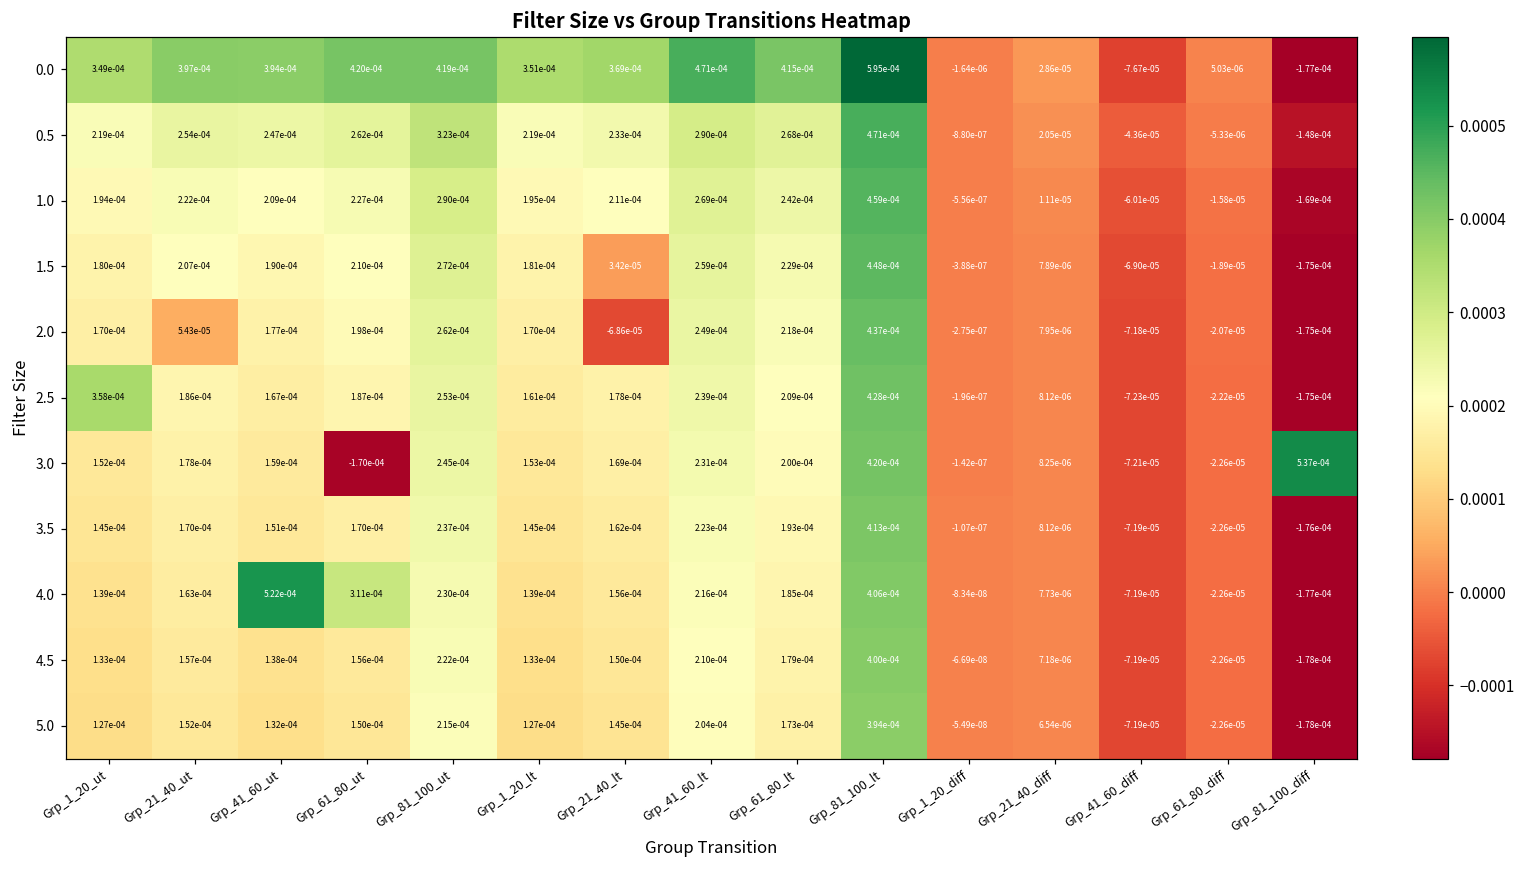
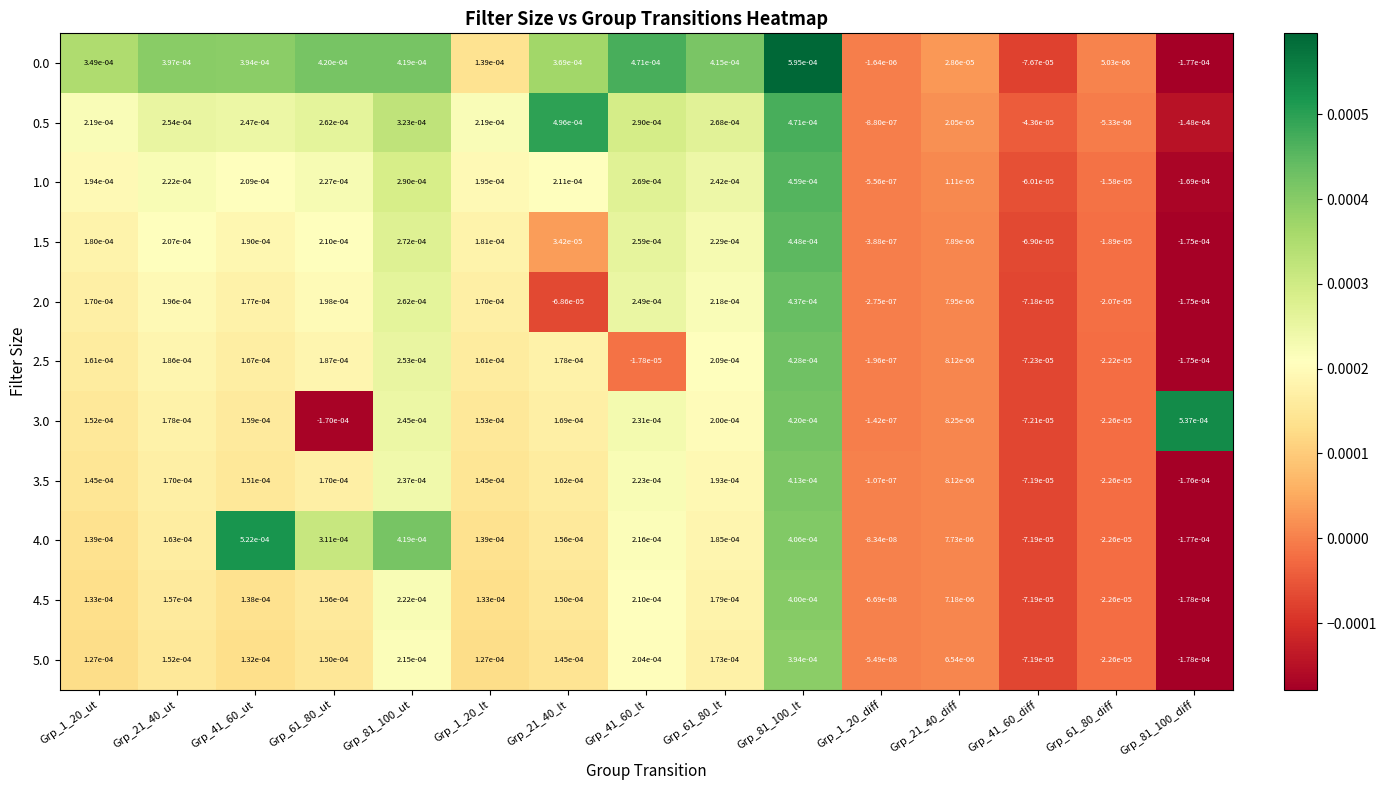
  {
    "0.0": {
      "Grp_1_20_ut": "3.49e-04",
      "Grp_21_40_ut": "3.97e-04",
      "Grp_41_60_ut": "3.94e-04",
      "Grp_61_80_ut": "4.20e-04",
      "Grp_81_100_ut": "4.19e-04",
-     "Grp_1_20_lt": "3.51e-04",
+     "Grp_1_20_lt": "1.39e-04",
      "Grp_21_40_lt": "3.69e-04",
      "Grp_41_60_lt": "4.71e-04",
      "Grp_61_80_lt": "4.15e-04",
      "Grp_81_100_lt": "5.95e-04",
      "Grp_1_20_diff": "-1.64e-06",
      "Grp_21_40_diff": "2.86e-05",
      "Grp_41_60_diff": "-7.67e-05",
      "Grp_61_80_diff": "5.03e-06",
      "Grp_81_100_diff": "-1.77e-04"
    },
    "0.5": {
      "Grp_1_20_ut": "2.19e-04",
      "Grp_21_40_ut": "2.54e-04",
      "Grp_41_60_ut": "2.47e-04",
      "Grp_61_80_ut": "2.62e-04",
      "Grp_81_100_ut": "3.23e-04",
      "Grp_1_20_lt": "2.19e-04",
-     "Grp_21_40_lt": "2.33e-04",
+     "Grp_21_40_lt": "4.96e-04",
      "Grp_41_60_lt": "2.90e-04",
      "Grp_61_80_lt": "2.68e-04",
      "Grp_81_100_lt": "4.71e-04",
      "Grp_1_20_diff": "-8.80e-07",
      "Grp_21_40_diff": "2.05e-05",
      "Grp_41_60_diff": "-4.36e-05",
      "Grp_61_80_diff": "-5.33e-06",
      "Grp_81_100_diff": "-1.48e-04"
    },
    "1.0": {
      "Grp_1_20_ut": "1.94e-04",
      "Grp_21_40_ut": "2.22e-04",
      "Grp_41_60_ut": "2.09e-04",
      "Grp_61_80_ut": "2.27e-04",
      "Grp_81_100_ut": "2.90e-04",
      "Grp_1_20_lt": "1.95e-04",
      "Grp_21_40_lt": "2.11e-04",
      "Grp_41_60_lt": "2.69e-04",
      "Grp_61_80_lt": "2.42e-04",
      "Grp_81_100_lt": "4.59e-04",
      "Grp_1_20_diff": "-5.56e-07",
      "Grp_21_40_diff": "1.11e-05",
      "Grp_41_60_diff": "-6.01e-05",
      "Grp_61_80_diff": "-1.58e-05",
      "Grp_81_100_diff": "-1.69e-04"
    },
    "1.5": {
      "Grp_1_20_ut": "1.80e-04",
      "Grp_21_40_ut": "2.07e-04",
      "Grp_41_60_ut": "1.90e-04",
      "Grp_61_80_ut": "2.10e-04",
      "Grp_81_100_ut": "2.72e-04",
      "Grp_1_20_lt": "1.81e-04",
      "Grp_21_40_lt": "3.42e-05",
      "Grp_41_60_lt": "2.59e-04",
      "Grp_61_80_lt": "2.29e-04",
      "Grp_81_100_lt": "4.48e-04",
      "Grp_1_20_diff": "-3.88e-07",
      "Grp_21_40_diff": "7.89e-06",
      "Grp_41_60_diff": "-6.90e-05",
      "Grp_61_80_diff": "-1.89e-05",
      "Grp_81_100_diff": "-1.75e-04"
    },
    "2.0": {
      "Grp_1_20_ut": "1.70e-04",
-     "Grp_21_40_ut": "5.43e-05",
+     "Grp_21_40_ut": "1.96e-04",
      "Grp_41_60_ut": "1.77e-04",
      "Grp_61_80_ut": "1.98e-04",
      "Grp_81_100_ut": "2.62e-04",
      "Grp_1_20_lt": "1.70e-04",
      "Grp_21_40_lt": "-6.86e-05",
      "Grp_41_60_lt": "2.49e-04",
      "Grp_61_80_lt": "2.18e-04",
      "Grp_81_100_lt": "4.37e-04",
      "Grp_1_20_diff": "-2.75e-07",
      "Grp_21_40_diff": "7.95e-06",
      "Grp_41_60_diff": "-7.18e-05",
      "Grp_61_80_diff": "-2.07e-05",
      "Grp_81_100_diff": "-1.75e-04"
    },
    "2.5": {
-     "Grp_1_20_ut": "3.58e-04",
+     "Grp_1_20_ut": "1.61e-04",
      "Grp_21_40_ut": "1.86e-04",
      "Grp_41_60_ut": "1.67e-04",
      "Grp_61_80_ut": "1.87e-04",
      "Grp_81_100_ut": "2.53e-04",
      "Grp_1_20_lt": "1.61e-04",
      "Grp_21_40_lt": "1.78e-04",
-     "Grp_41_60_lt": "2.39e-04",
+     "Grp_41_60_lt": "-1.78e-05",
      "Grp_61_80_lt": "2.09e-04",
      "Grp_81_100_lt": "4.28e-04",
      "Grp_1_20_diff": "-1.96e-07",
      "Grp_21_40_diff": "8.12e-06",
      "Grp_41_60_diff": "-7.23e-05",
      "Grp_61_80_diff": "-2.22e-05",
      "Grp_81_100_diff": "-1.75e-04"
    },
    "3.0": {
      "Grp_1_20_ut": "1.52e-04",
      "Grp_21_40_ut": "1.78e-04",
      "Grp_41_60_ut": "1.59e-04",
      "Grp_61_80_ut": "-1.70e-04",
      "Grp_81_100_ut": "2.45e-04",
      "Grp_1_20_lt": "1.53e-04",
      "Grp_21_40_lt": "1.69e-04",
      "Grp_41_60_lt": "2.31e-04",
      "Grp_61_80_lt": "2.00e-04",
      "Grp_81_100_lt": "4.20e-04",
      "Grp_1_20_diff": "-1.42e-07",
      "Grp_21_40_diff": "8.25e-06",
      "Grp_41_60_diff": "-7.21e-05",
      "Grp_61_80_diff": "-2.26e-05",
      "Grp_81_100_diff": "5.37e-04"
    },
    "3.5": {
      "Grp_1_20_ut": "1.45e-04",
      "Grp_21_40_ut": "1.70e-04",
      "Grp_41_60_ut": "1.51e-04",
      "Grp_61_80_ut": "1.70e-04",
      "Grp_81_100_ut": "2.37e-04",
      "Grp_1_20_lt": "1.45e-04",
      "Grp_21_40_lt": "1.62e-04",
      "Grp_41_60_lt": "2.23e-04",
      "Grp_61_80_lt": "1.93e-04",
      "Grp_81_100_lt": "4.13e-04",
      "Grp_1_20_diff": "-1.07e-07",
      "Grp_21_40_diff": "8.12e-06",
      "Grp_41_60_diff": "-7.19e-05",
      "Grp_61_80_diff": "-2.26e-05",
      "Grp_81_100_diff": "-1.76e-04"
    },
    "4.0": {
      "Grp_1_20_ut": "1.39e-04",
      "Grp_21_40_ut": "1.63e-04",
      "Grp_41_60_ut": "5.22e-04",
      "Grp_61_80_ut": "3.11e-04",
-     "Grp_81_100_ut": "2.30e-04",
+     "Grp_81_100_ut": "4.19e-04",
      "Grp_1_20_lt": "1.39e-04",
      "Grp_21_40_lt": "1.56e-04",
      "Grp_41_60_lt": "2.16e-04",
      "Grp_61_80_lt": "1.85e-04",
      "Grp_81_100_lt": "4.06e-04",
      "Grp_1_20_diff": "-8.34e-08",
      "Grp_21_40_diff": "7.73e-06",
      "Grp_41_60_diff": "-7.19e-05",
      "Grp_61_80_diff": "-2.26e-05",
      "Grp_81_100_diff": "-1.77e-04"
    },
    "4.5": {
      "Grp_1_20_ut": "1.33e-04",
      "Grp_21_40_ut": "1.57e-04",
      "Grp_41_60_ut": "1.38e-04",
      "Grp_61_80_ut": "1.56e-04",
      "Grp_81_100_ut": "2.22e-04",
      "Grp_1_20_lt": "1.33e-04",
      "Grp_21_40_lt": "1.50e-04",
      "Grp_41_60_lt": "2.10e-04",
      "Grp_61_80_lt": "1.79e-04",
      "Grp_81_100_lt": "4.00e-04",
      "Grp_1_20_diff": "-6.69e-08",
      "Grp_21_40_diff": "7.18e-06",
      "Grp_41_60_diff": "-7.19e-05",
      "Grp_61_80_diff": "-2.26e-05",
      "Grp_81_100_diff": "-1.78e-04"
    },
    "5.0": {
      "Grp_1_20_ut": "1.27e-04",
      "Grp_21_40_ut": "1.52e-04",
      "Grp_41_60_ut": "1.32e-04",
      "Grp_61_80_ut": "1.50e-04",
      "Grp_81_100_ut": "2.15e-04",
      "Grp_1_20_lt": "1.27e-04",
      "Grp_21_40_lt": "1.45e-04",
      "Grp_41_60_lt": "2.04e-04",
      "Grp_61_80_lt": "1.73e-04",
      "Grp_81_100_lt": "3.94e-04",
      "Grp_1_20_diff": "-5.49e-08",
      "Grp_21_40_diff": "6.54e-06",
      "Grp_41_60_diff": "-7.19e-05",
      "Grp_61_80_diff": "-2.26e-05",
      "Grp_81_100_diff": "-1.78e-04"
    }
  }
